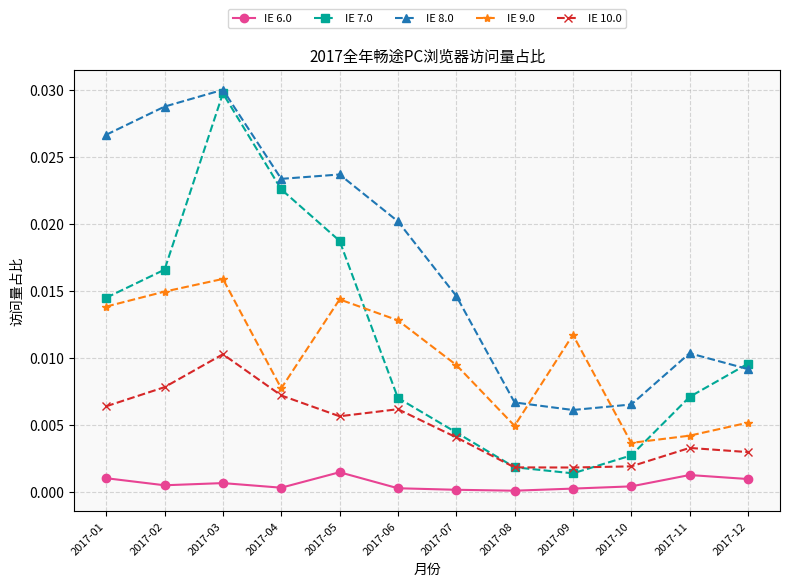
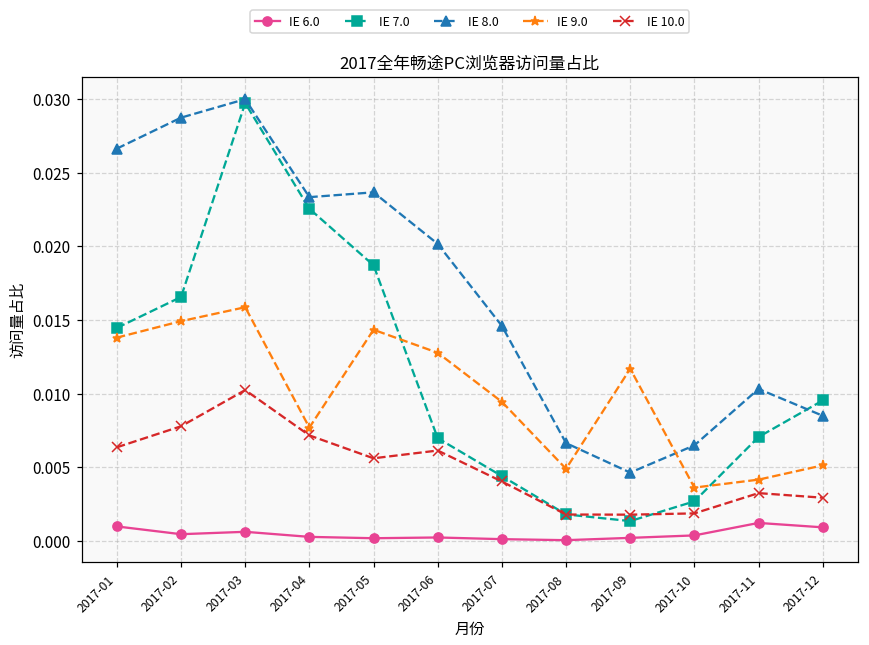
  {
    "IE 6.0": {
      "2017-01": 0.0010,
      "2017-02": 0.0005,
      "2017-03": 0.0006,
      "2017-04": 0.0003,
-     "2017-05": 0.0014,
+     "2017-05": 0.0002,
      "2017-06": 0.0002,
      "2017-07": 0.0001,
      "2017-08": 0.0001,
      "2017-09": 0.0002,
      "2017-10": 0.0004,
      "2017-11": 0.0012,
      "2017-12": 0.0009
    },
    "IE 7.0": {
      "2017-01": 0.0145,
      "2017-02": 0.0166,
      "2017-03": 0.0297,
      "2017-04": 0.0226,
      "2017-05": 0.0187,
      "2017-06": 0.0070,
      "2017-07": 0.0044,
      "2017-09": 0.0014,
      "2017-10": 0.0027,
      "2017-11": 0.0071,
      "2017-12": 0.0095
    },
    "IE 8.0": {
      "2017-01": 0.0266,
      "2017-02": 0.0287,
      "2017-03": 0.0300,
      "2017-04": 0.0233,
      "2017-05": 0.0237,
      "2017-06": 0.0202,
      "2017-07": 0.0146,
      "2017-08": 0.0066,
-     "2017-09": 0.0061,
+     "2017-09": 0.0046,
      "2017-10": 0.0065,
      "2017-11": 0.0103,
-     "2017-12": 0.0091
+     "2017-12": 0.0085
    },
    "IE 9.0": {
      "2017-01": 0.0138,
      "2017-02": 0.0149,
      "2017-03": 0.0159,
      "2017-04": 0.0077,
      "2017-05": 0.0143,
      "2017-06": 0.0128,
      "2017-07": 0.0094,
      "2017-08": 0.0049,
      "2017-09": 0.0117,
      "2017-10": 0.0036,
      "2017-11": 0.0042,
      "2017-12": 0.0051
    },
    "IE 10.0": {
      "2017-01": 0.0064,
      "2017-02": 0.0078,
      "2017-03": 0.0102,
      "2017-04": 0.0072,
      "2017-05": 0.0056,
      "2017-06": 0.0061,
      "2017-07": 0.0040,
      "2017-09": 0.0018,
      "2017-10": 0.0019,
      "2017-11": 0.0033,
      "2017-12": 0.0029
    }
  }
